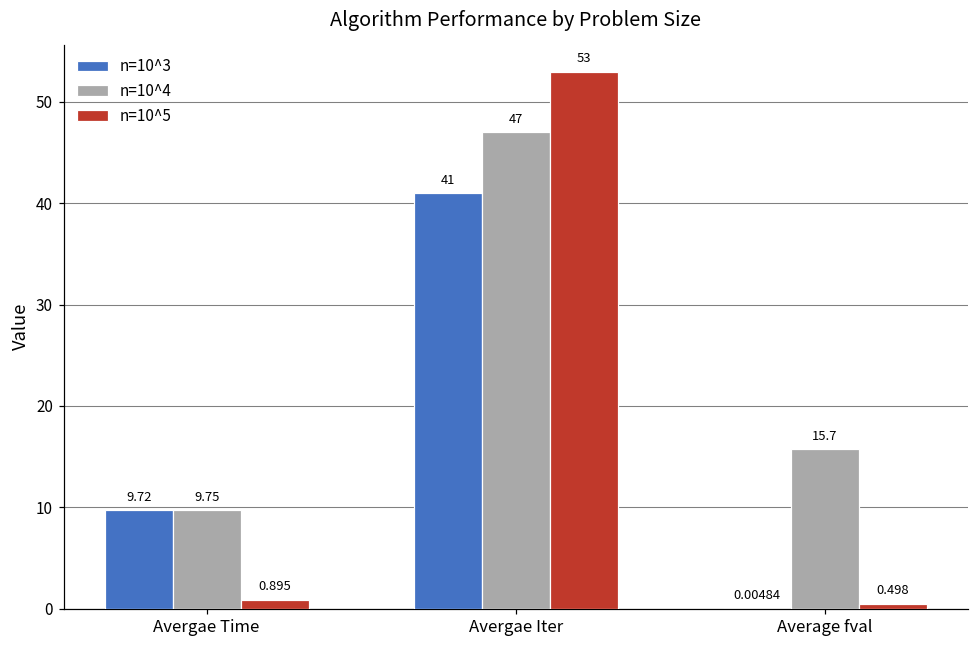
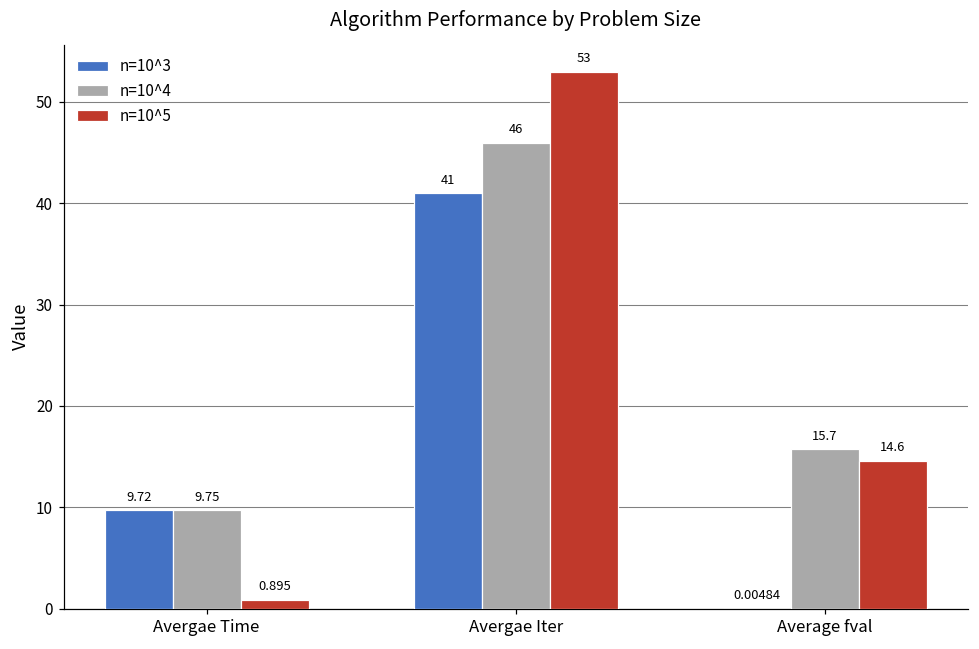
  {
    "n=10^3": {
      "Avergae Time": 9.72,
      "Avergae Iter": 41,
      "Average fval": 0.00484
    },
    "n=10^4": {
      "Avergae Time": 9.75,
-     "Avergae Iter": 47,
+     "Avergae Iter": 46,
      "Average fval": 15.7
    },
    "n=10^5": {
      "Avergae Time": 0.895,
      "Avergae Iter": 53,
-     "Average fval": 0.498
+     "Average fval": 14.6
    }
  }
